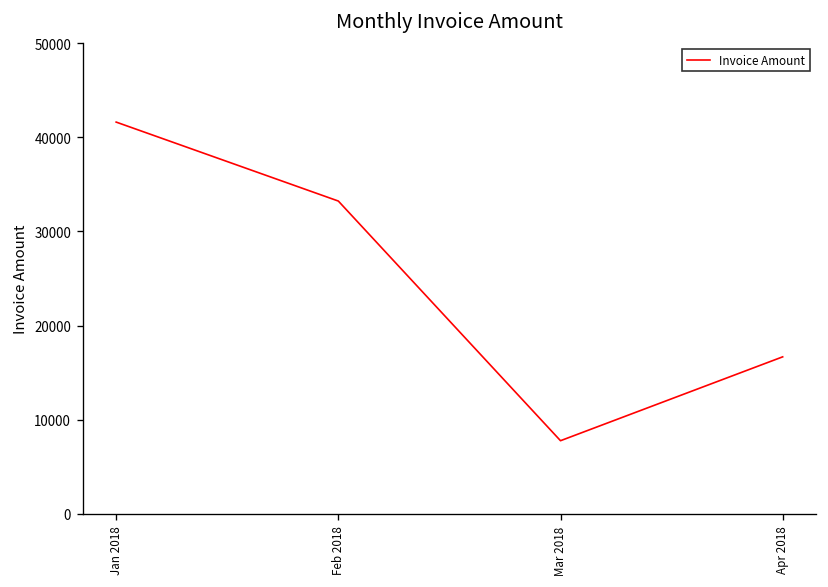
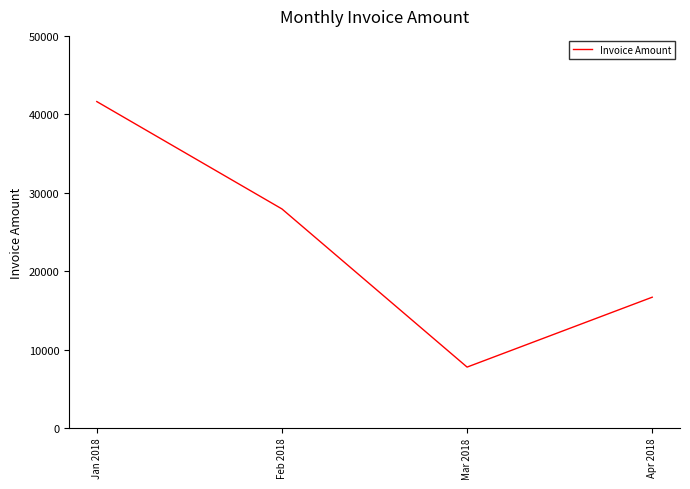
  {
    "Jan 2018": 42000,
-   "Feb 2018": 33000,
+   "Feb 2018": 28000,
    "Mar 2018": 8000,
    "Apr 2018": 17000
  }
